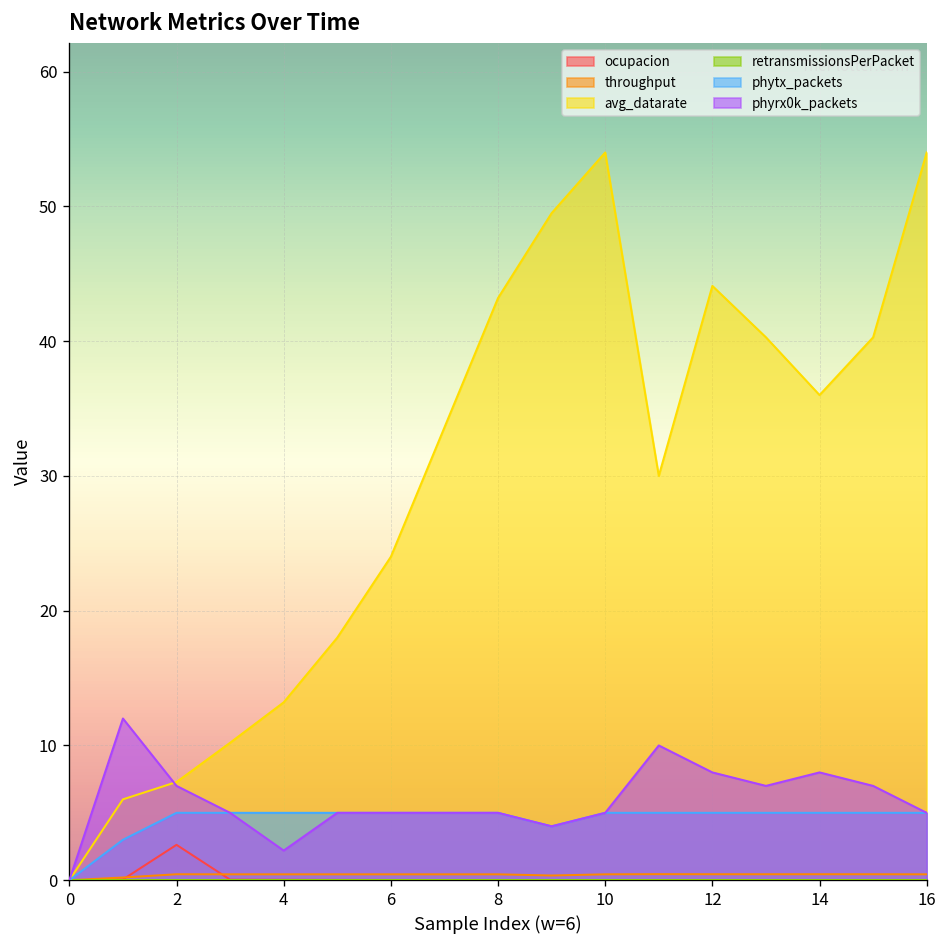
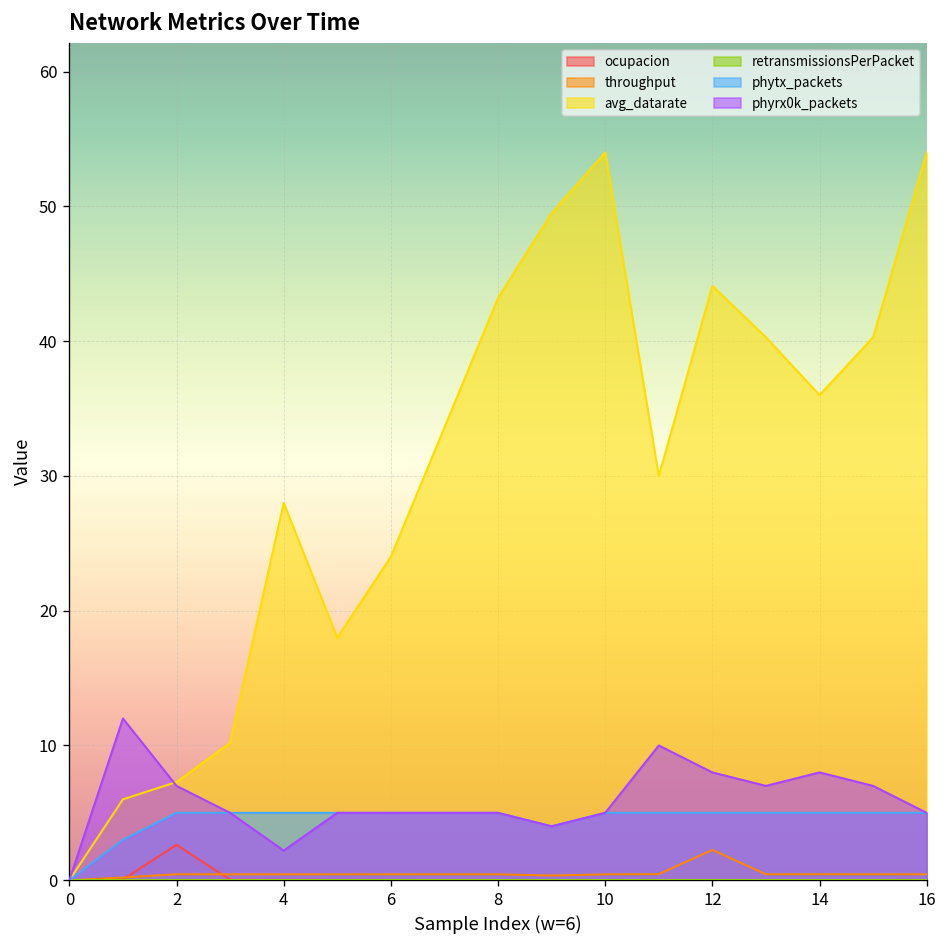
  {
    "ocupacion": {
      "2": 2.6
    },
    "throughput": {
      "2": 0.4,
      "4": 0.4,
      "6": 0.4,
      "8": 0.4,
      "10": 0.4,
-     "12": 0.4,
+     "12": 2.2,
      "14": 0.4,
      "16": 0.4
    },
    "avg_datarate": {
      "2": 7.3,
-     "4": 13.2,
+     "4": 28.0,
      "6": 24.0,
      "8": 43.2,
      "10": 54.0,
      "12": 44.1,
      "14": 36.0,
      "16": 54.0
    },
    "retransmissionsPerPacket": {
      "2": 0.0
    },
    "phytx_packets": {
      "2": 5.0,
      "4": 5.0,
      "12": 5.0,
      "14": 5.0
    },
    "phyrx0k_packets": {
      "2": 7.0,
      "4": 2.2,
      "12": 8.0,
      "14": 8.0
    }
  }
